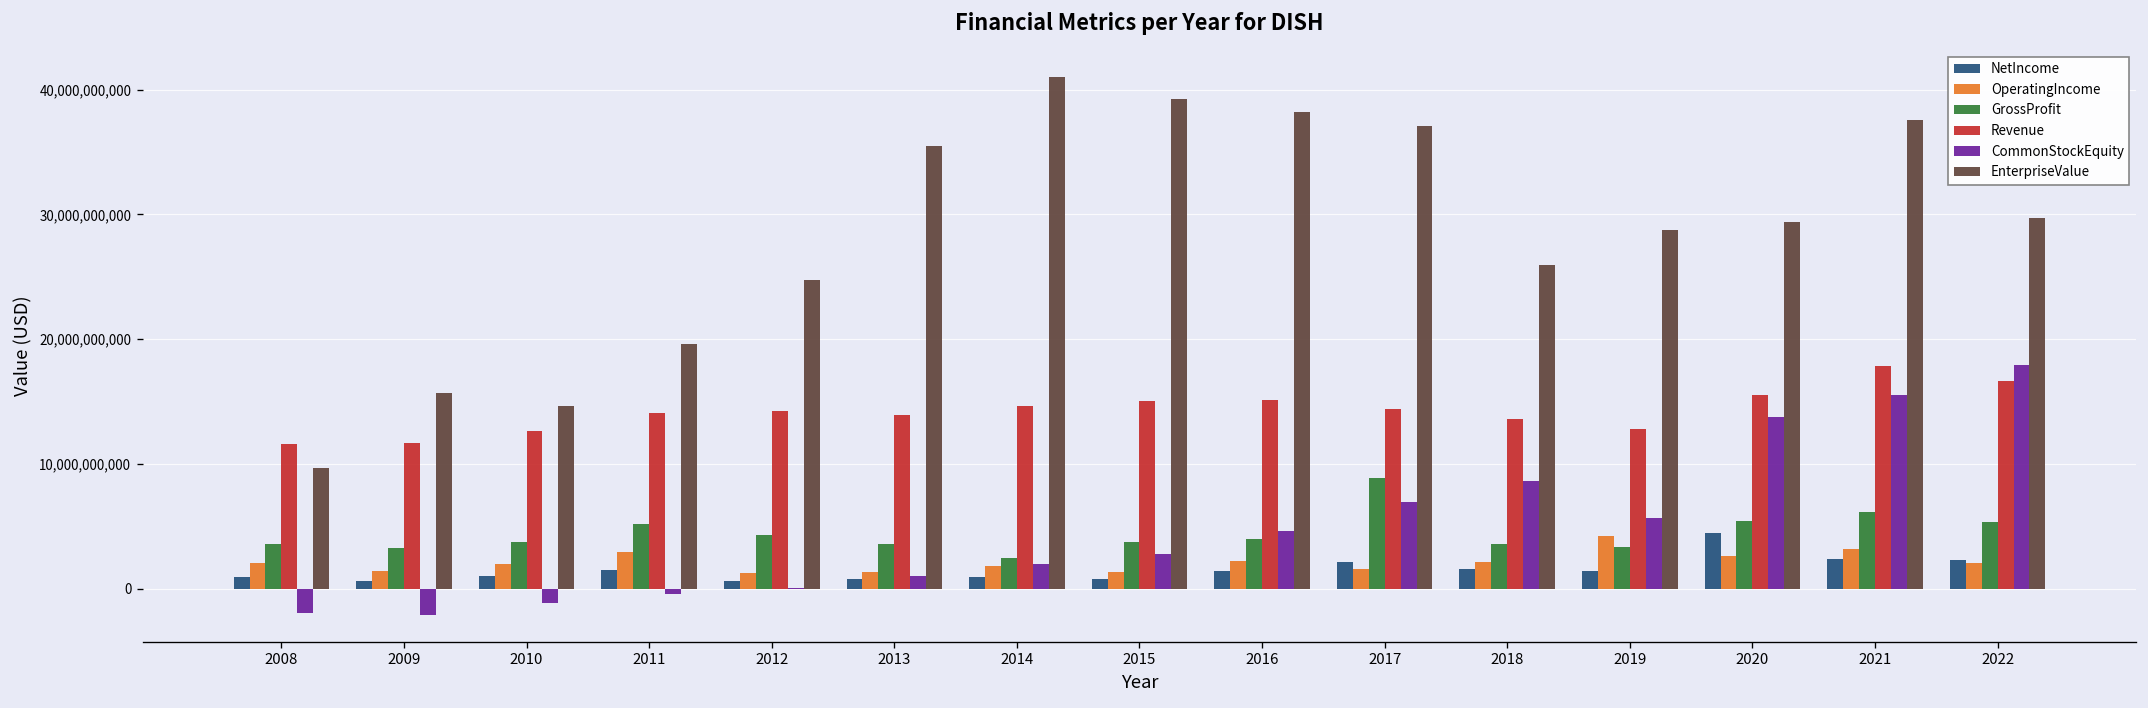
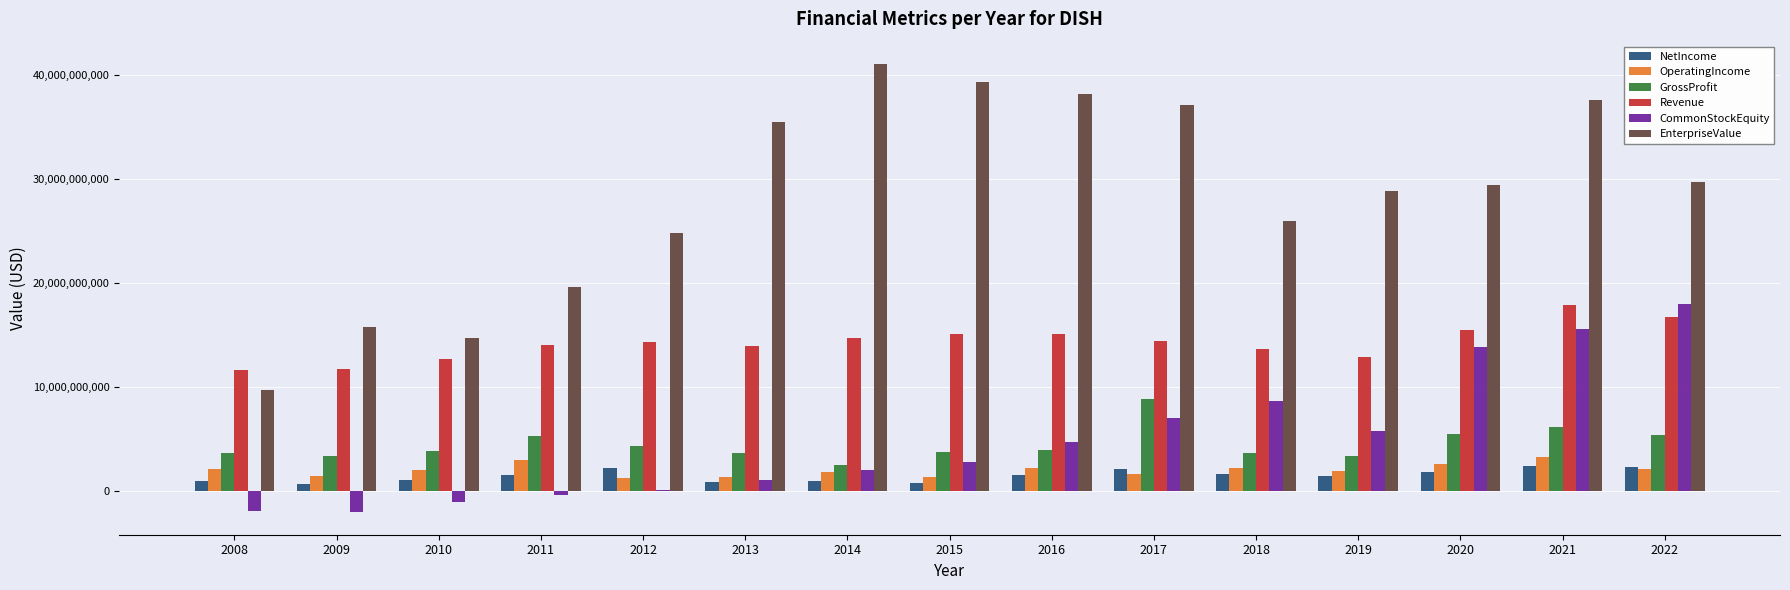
  {
    "NetIncome": {
      "2008": "900,000,000",
      "2009": "600,000,000",
      "2010": "1,000,000,000",
      "2011": "1,500,000,000",
-     "2012": "600,000,000",
+     "2012": "2,200,000,000",
      "2013": "800,000,000",
      "2014": "900,000,000",
      "2015": "700,000,000",
      "2016": "1,400,000,000",
      "2017": "2,100,000,000",
      "2018": "1,600,000,000",
      "2019": "1,400,000,000",
-     "2020": "4,500,000,000",
+     "2020": "1,800,000,000",
      "2021": "2,400,000,000",
      "2022": "2,300,000,000"
    },
    "OperatingIncome": {
      "2008": "2,100,000,000",
      "2009": "1,400,000,000",
      "2010": "1,900,000,000",
      "2011": "2,900,000,000",
      "2012": "1,200,000,000",
      "2013": "1,300,000,000",
      "2014": "1,800,000,000",
      "2015": "1,300,000,000",
      "2016": "2,200,000,000",
      "2017": "1,600,000,000",
      "2018": "2,100,000,000",
-     "2019": "4,200,000,000",
+     "2019": "1,900,000,000",
      "2020": "2,600,000,000",
      "2021": "3,200,000,000",
      "2022": "2,000,000,000"
    },
    "GrossProfit": {
      "2008": "3,600,000,000",
      "2009": "3,300,000,000",
      "2010": "3,800,000,000",
      "2011": "5,200,000,000",
      "2012": "4,300,000,000",
      "2013": "3,600,000,000",
      "2014": "2,400,000,000",
      "2015": "3,700,000,000",
      "2016": "3,900,000,000",
      "2017": "8,800,000,000",
      "2018": "3,600,000,000",
      "2019": "3,300,000,000",
      "2020": "5,500,000,000",
      "2021": "6,100,000,000",
      "2022": "5,300,000,000"
    },
    "Revenue": {
      "2008": "11,600,000,000",
      "2009": "11,700,000,000",
      "2010": "12,600,000,000",
      "2011": "14,000,000,000",
      "2012": "14,300,000,000",
      "2013": "13,900,000,000",
      "2014": "14,600,000,000",
      "2015": "15,100,000,000",
      "2016": "15,100,000,000",
      "2017": "14,400,000,000",
      "2018": "13,600,000,000",
      "2019": "12,800,000,000",
      "2020": "15,500,000,000",
      "2021": "17,900,000,000",
      "2022": "16,700,000,000"
    },
    "CommonStockEquity": {
      "2008": "-1,900,000,000",
      "2009": "-2,100,000,000",
      "2010": "-1,100,000,000",
      "2011": "-400,000,000",
      "2013": "1,000,000,000",
      "2014": "2,000,000,000",
      "2015": "2,700,000,000",
      "2016": "4,600,000,000",
      "2017": "6,900,000,000",
      "2018": "8,600,000,000",
      "2019": "5,700,000,000",
      "2020": "13,800,000,000",
      "2021": "15,500,000,000",
      "2022": "17,900,000,000"
    },
    "EnterpriseValue": {
      "2008": "9,700,000,000",
      "2009": "15,700,000,000",
      "2010": "14,700,000,000",
      "2011": "19,600,000,000",
      "2012": "24,700,000,000",
      "2013": "35,500,000,000",
      "2014": "41,000,000,000",
      "2015": "39,300,000,000",
      "2016": "38,200,000,000",
      "2017": "37,100,000,000",
      "2018": "26,000,000,000",
      "2019": "28,800,000,000",
      "2020": "29,400,000,000",
      "2021": "37,600,000,000",
      "2022": "29,700,000,000"
    }
  }
